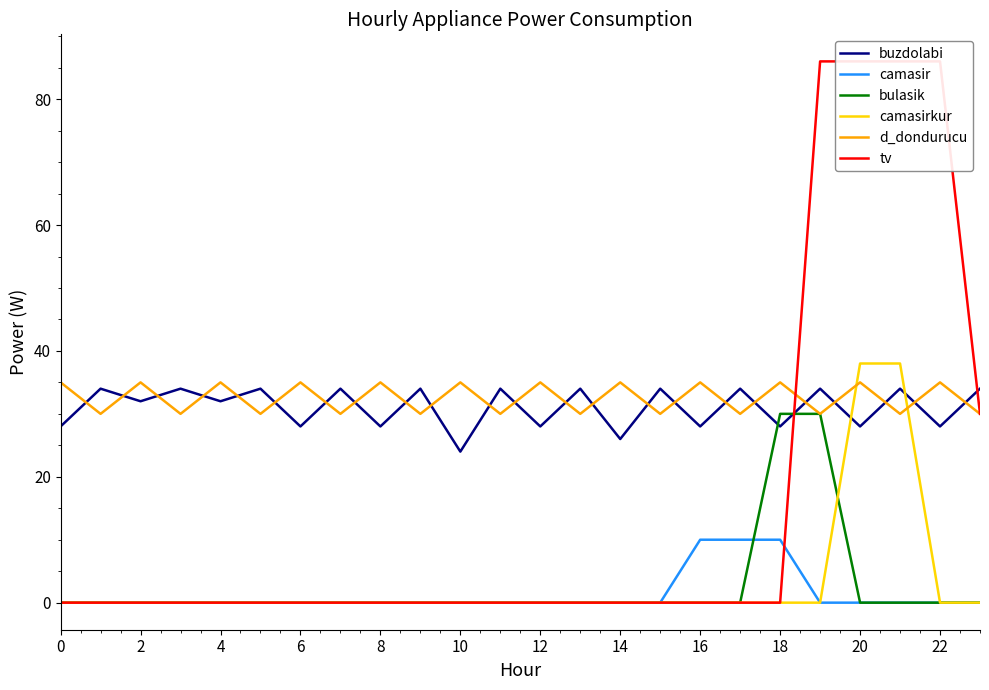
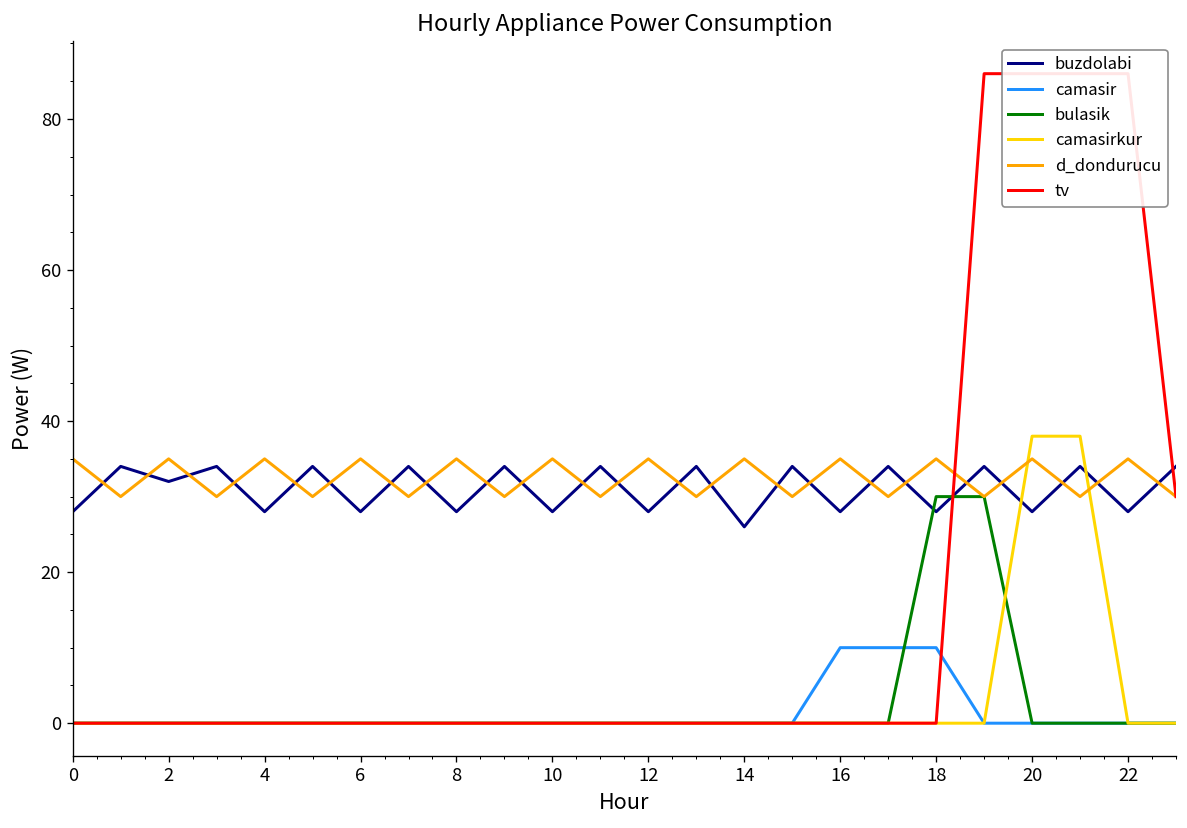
  {
    "buzdolabi": {
      "0": 28,
      "2": 32,
-     "4": 32,
+     "4": 28,
      "6": 28,
      "8": 28,
-     "10": 24,
+     "10": 28,
      "12": 28,
      "14": 26,
      "16": 28,
      "18": 28,
      "20": 28,
      "22": 28
    },
    "camasir": {
      "16": 10,
      "18": 10
    },
    "bulasik": {
      "18": 30
    }
  }
